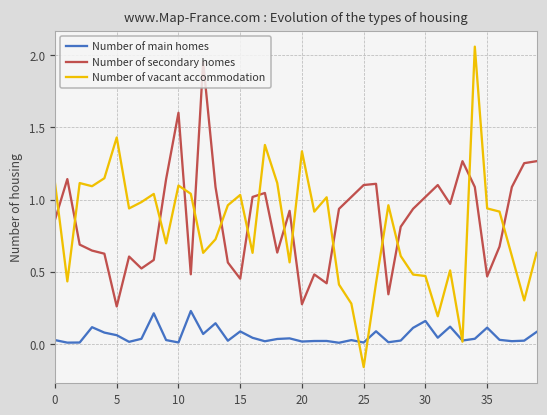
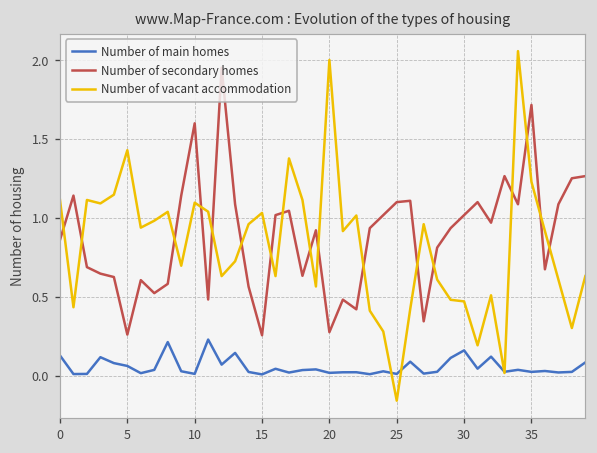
  {
    "Number of main homes": {
-     "0": 0.03,
+     "0": 0.13,
      "5": 0.06,
      "10": 0.01,
-     "15": 0.09,
+     "15": 0.01,
      "20": 0.02,
      "25": 0.01,
      "30": 0.16,
-     "35": 0.11
+     "35": 0.02
    },
    "Number of secondary homes": {
      "0": 0.86,
      "5": 0.26,
      "10": 1.60,
-     "15": 0.45,
+     "15": 0.26,
      "20": 0.28,
      "25": 1.10,
      "30": 1.02,
-     "35": 0.47
+     "35": 1.72
    },
    "Number of vacant accommodation": {
      "0": 1.11,
      "5": 1.43,
      "10": 1.10,
      "15": 1.03,
-     "20": 1.33,
+     "20": 2.00,
      "25": -0.16,
      "30": 0.47,
-     "35": 0.94
+     "35": 1.23
    }
  }
